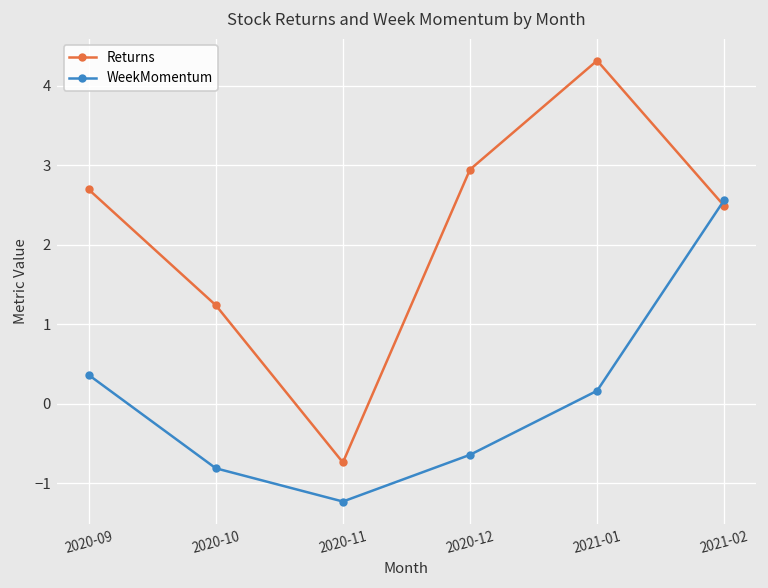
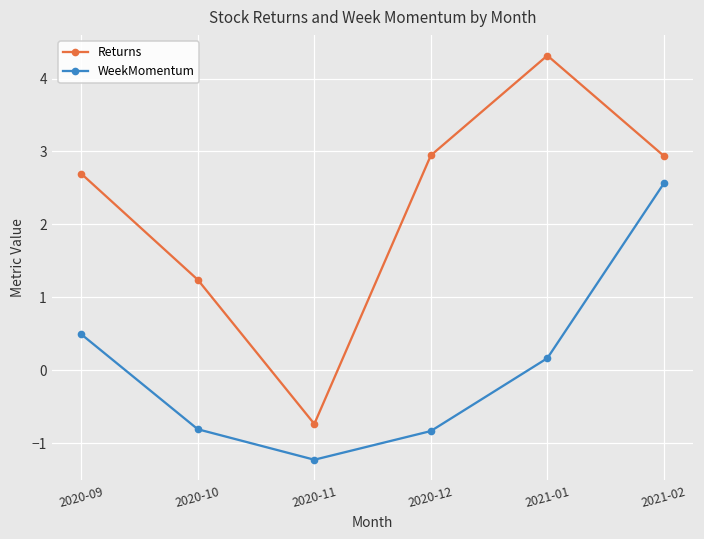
  {
    "Returns": {
      "2020-09": 2.7,
      "2020-10": 1.2,
      "2020-11": -0.7,
      "2020-12": 2.9,
      "2021-01": 4.3,
-     "2021-02": 2.5
+     "2021-02": 2.9
    },
    "WeekMomentum": {
-     "2020-09": 0.4,
+     "2020-09": 0.5,
      "2020-10": -0.8,
      "2020-11": -1.2,
-     "2020-12": -0.6,
+     "2020-12": -0.8,
      "2021-01": 0.2,
      "2021-02": 2.6
    }
  }
